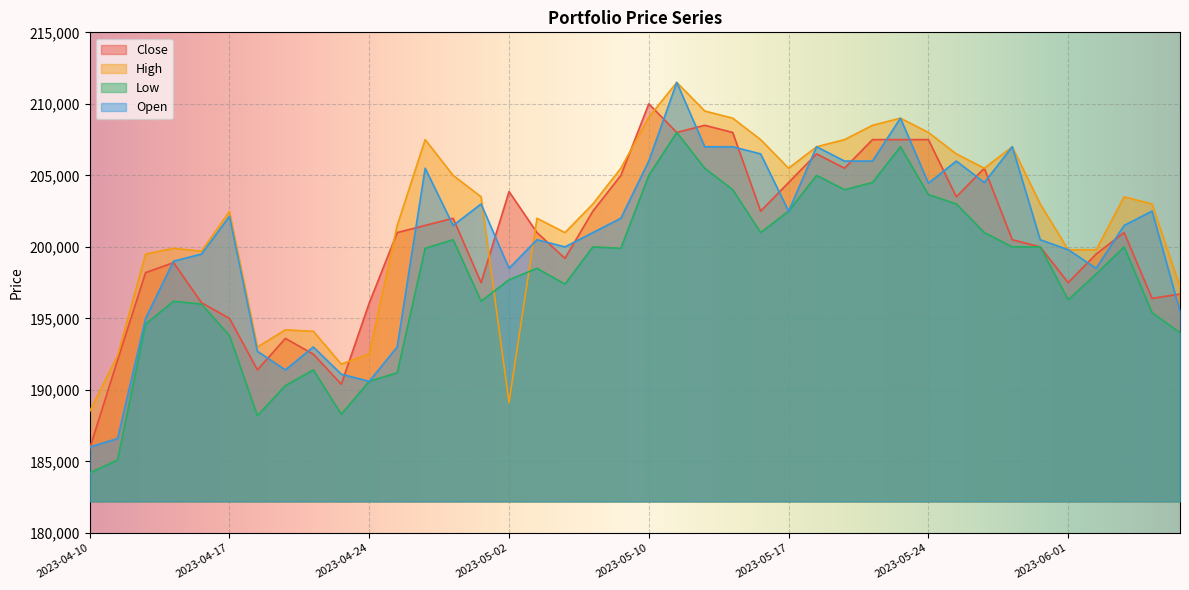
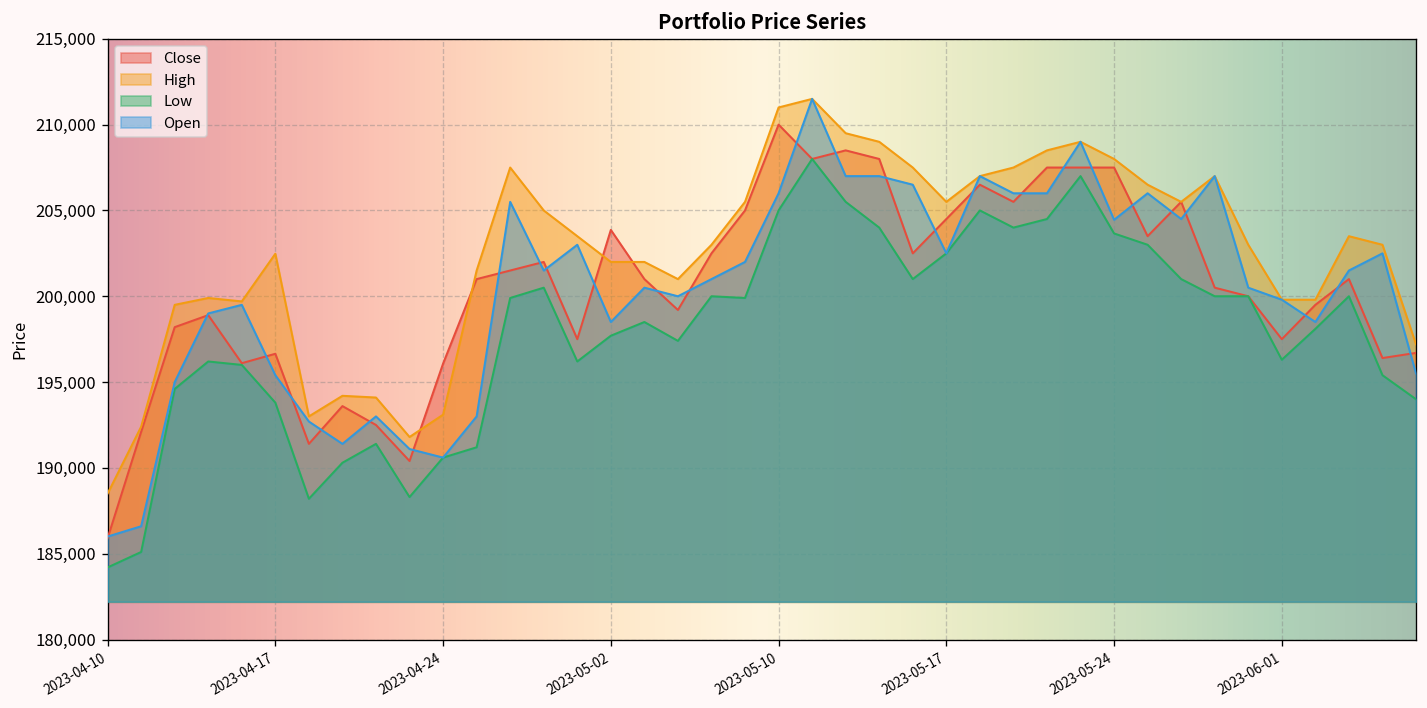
  {
    "Close": {
-     "2023-04-17": "195,000",
+     "2023-04-17": "196,600",
      "2023-04-24": "196,100",
      "2023-05-02": "203,900",
      "2023-05-10": "210,000",
      "2023-05-17": "204,500",
      "2023-05-24": "207,500",
      "2023-06-01": "197,500"
    },
    "High": {
      "2023-04-10": "188,500",
      "2023-04-17": "202,500",
-     "2023-04-24": "192,500",
-     "2023-05-02": "189,100",
-     "2023-05-10": "209,100",
+     "2023-04-24": "193,100",
+     "2023-05-02": "202,000",
+     "2023-05-10": "211,000",
      "2023-05-17": "205,500",
      "2023-05-24": "208,000"
    },
    "Low": {
      "2023-04-10": "184,200",
      "2023-04-17": "193,800",
      "2023-05-02": "197,700",
      "2023-05-10": "205,000",
      "2023-05-24": "203,700",
      "2023-06-01": "196,300"
    },
    "Open": {
-     "2023-04-17": "202,100",
+     "2023-04-17": "195,400",
      "2023-05-02": "198,500",
      "2023-05-10": "206,000",
      "2023-05-24": "204,500"
    }
  }
